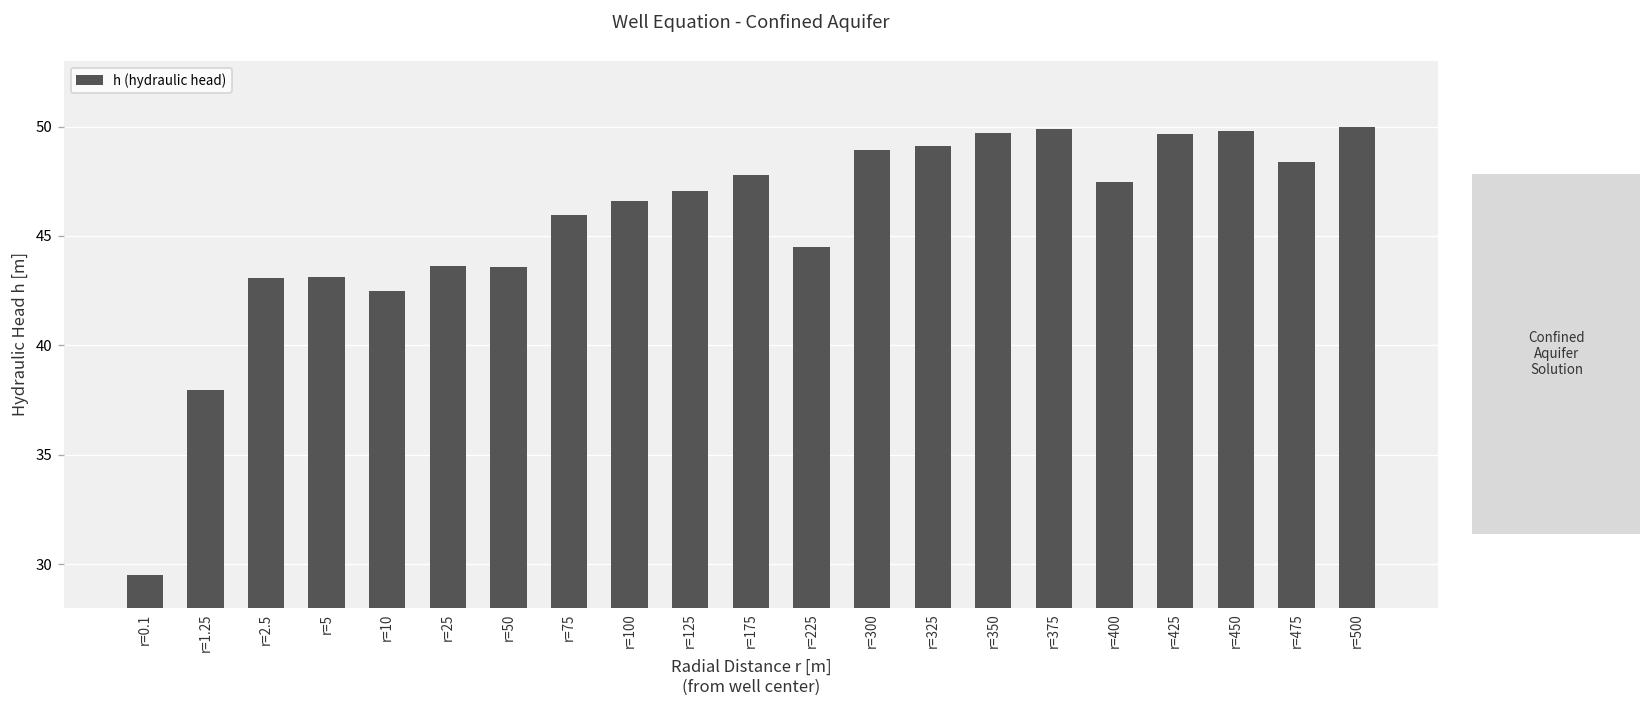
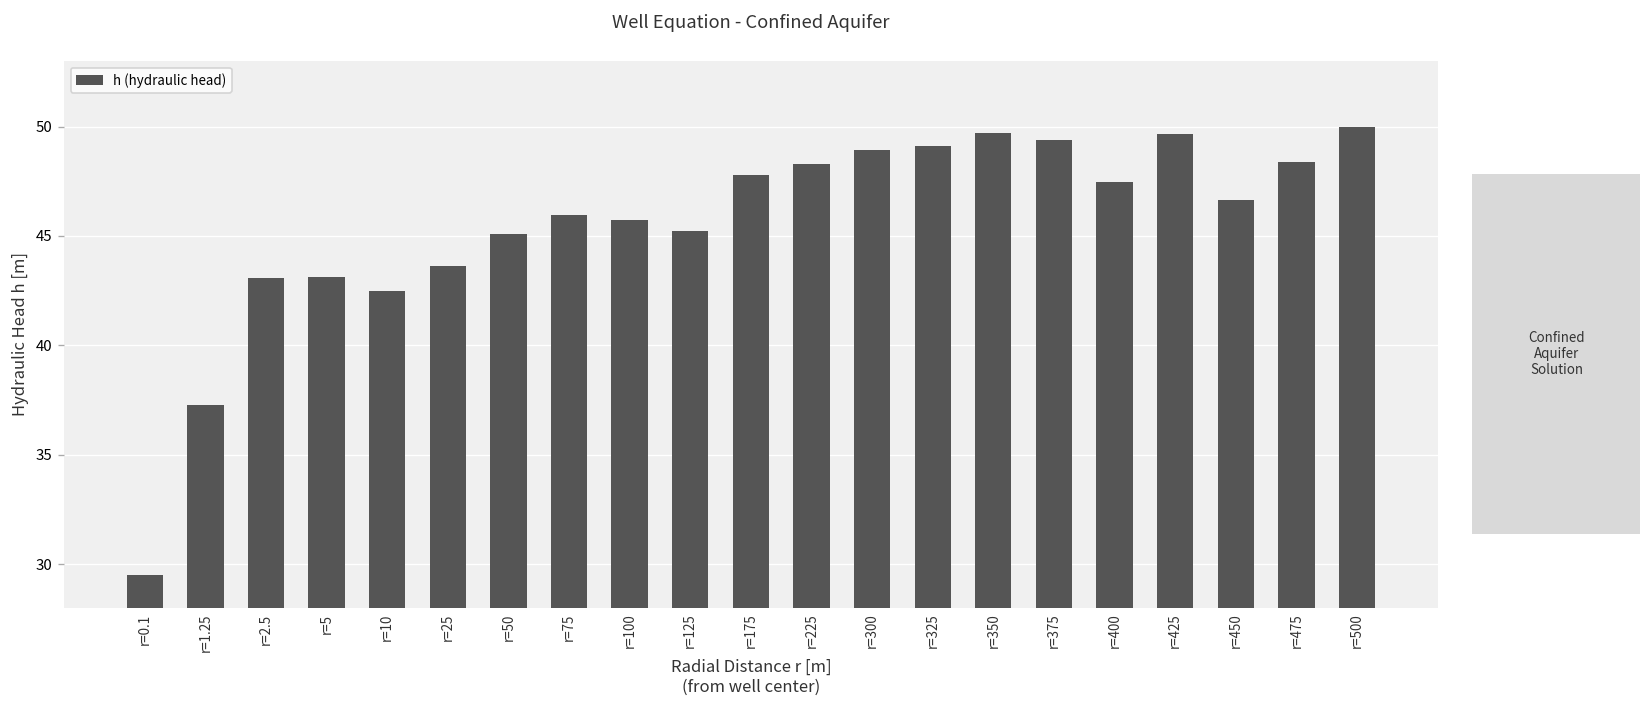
  {
    "r=0.1": 29.5,
-   "r=1.25": 38.0,
+   "r=1.25": 37.3,
    "r=2.5": 43.1,
    "r=5": 43.1,
    "r=10": 42.5,
    "r=25": 43.6,
-   "r=50": 43.6,
+   "r=50": 45.1,
    "r=75": 46.0,
-   "r=100": 46.6,
-   "r=125": 47.1,
+   "r=100": 45.7,
+   "r=125": 45.2,
    "r=175": 47.8,
-   "r=225": 44.5,
+   "r=225": 48.3,
    "r=300": 48.9,
    "r=325": 49.1,
    "r=350": 49.7,
-   "r=375": 49.9,
+   "r=375": 49.4,
    "r=400": 47.5,
    "r=425": 49.7,
-   "r=450": 49.8,
+   "r=450": 46.7,
    "r=475": 48.4,
    "r=500": 50.0
  }
